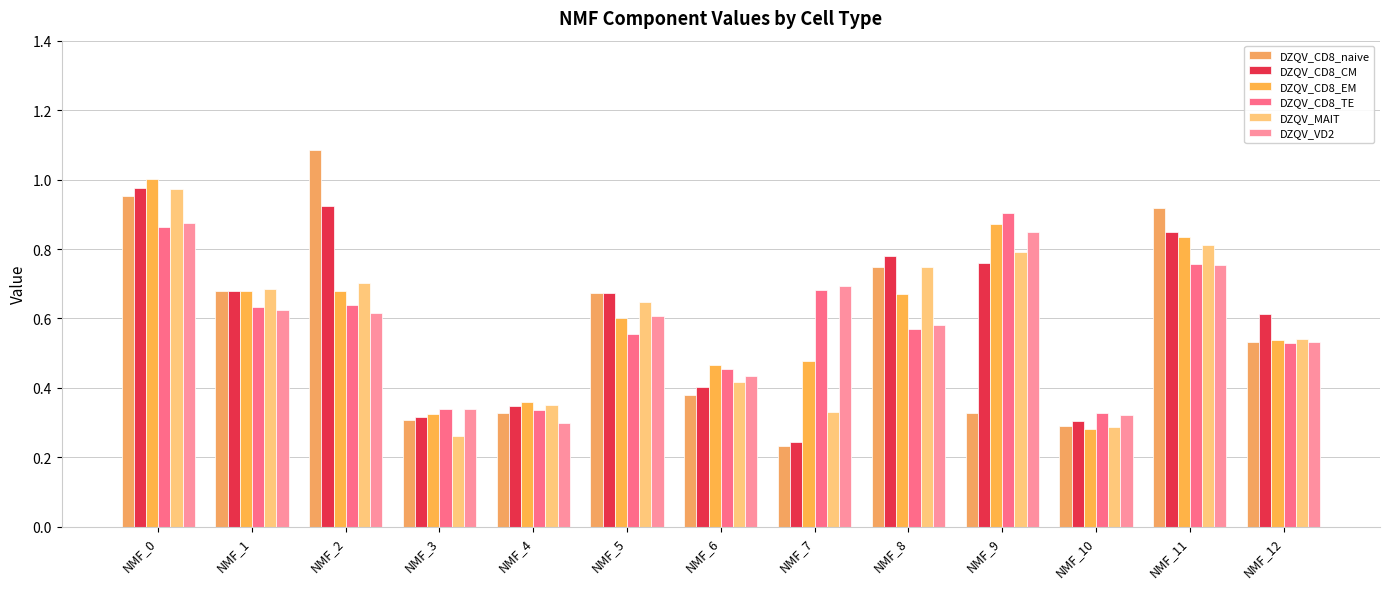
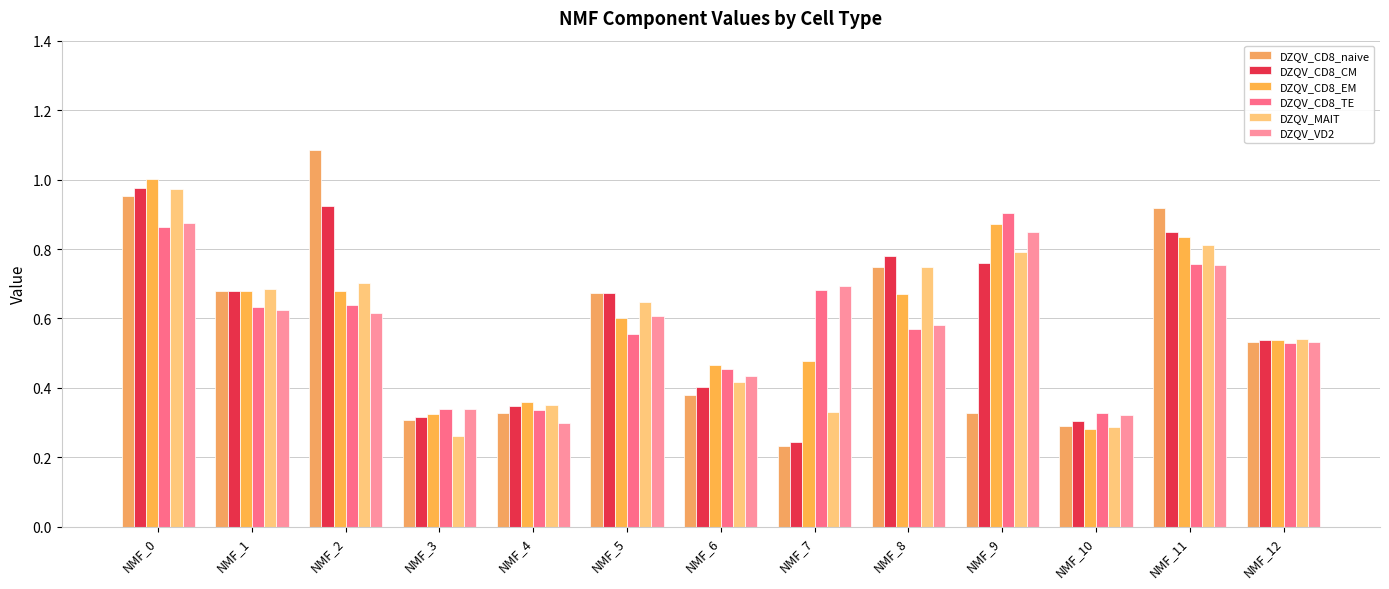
  {
    "DZQV_CD8_CM": {
      "NMF_0": 0.98,
      "NMF_1": 0.68,
      "NMF_2": 0.92,
      "NMF_3": 0.32,
      "NMF_4": 0.35,
      "NMF_5": 0.67,
      "NMF_6": 0.40,
      "NMF_7": 0.24,
      "NMF_8": 0.78,
      "NMF_9": 0.76,
      "NMF_10": 0.31,
      "NMF_11": 0.85,
-     "NMF_12": 0.61
+     "NMF_12": 0.54
    }
  }
